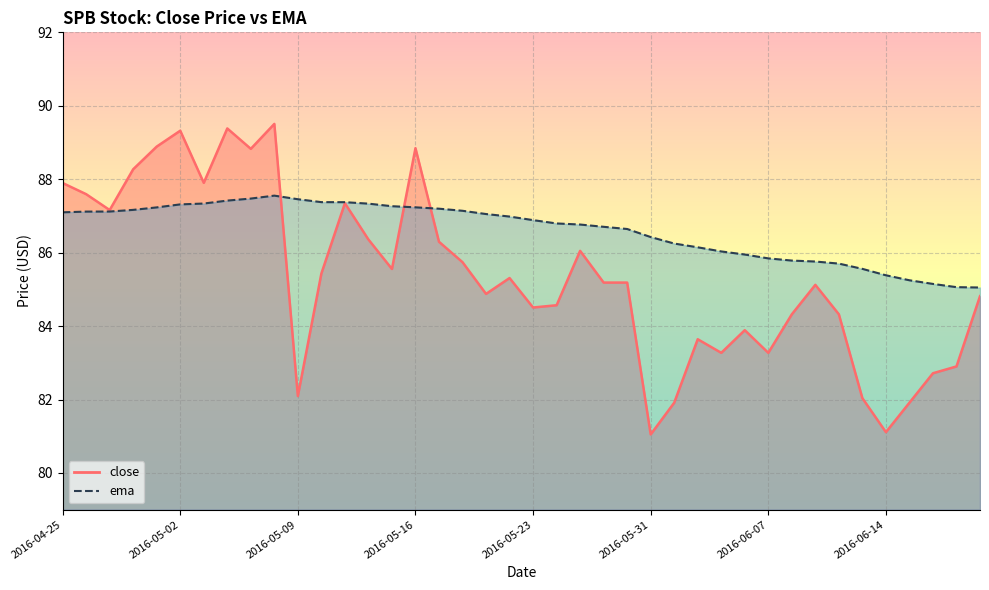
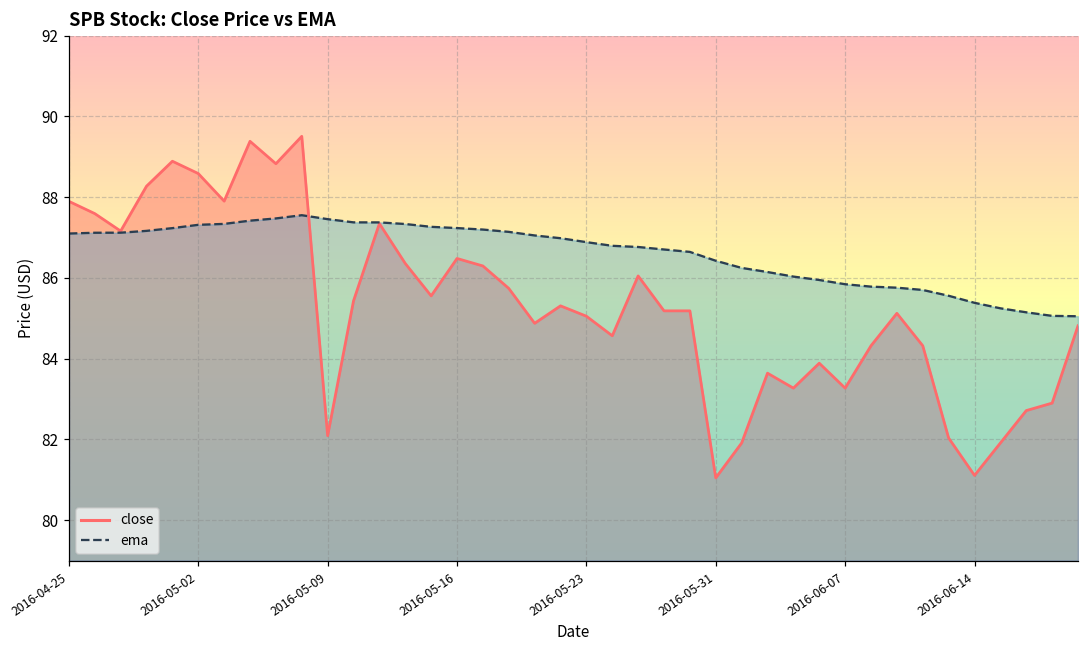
  {
    "close": {
      "2016-04-25": 87.9,
-     "2016-05-02": 89.3,
+     "2016-05-02": 88.6,
      "2016-05-09": 82.1,
-     "2016-05-16": 88.8,
-     "2016-05-23": 84.5,
+     "2016-05-16": 86.5,
+     "2016-05-23": 85.1,
      "2016-05-31": 81.0,
      "2016-06-07": 83.3,
      "2016-06-14": 81.1
    }
  }
